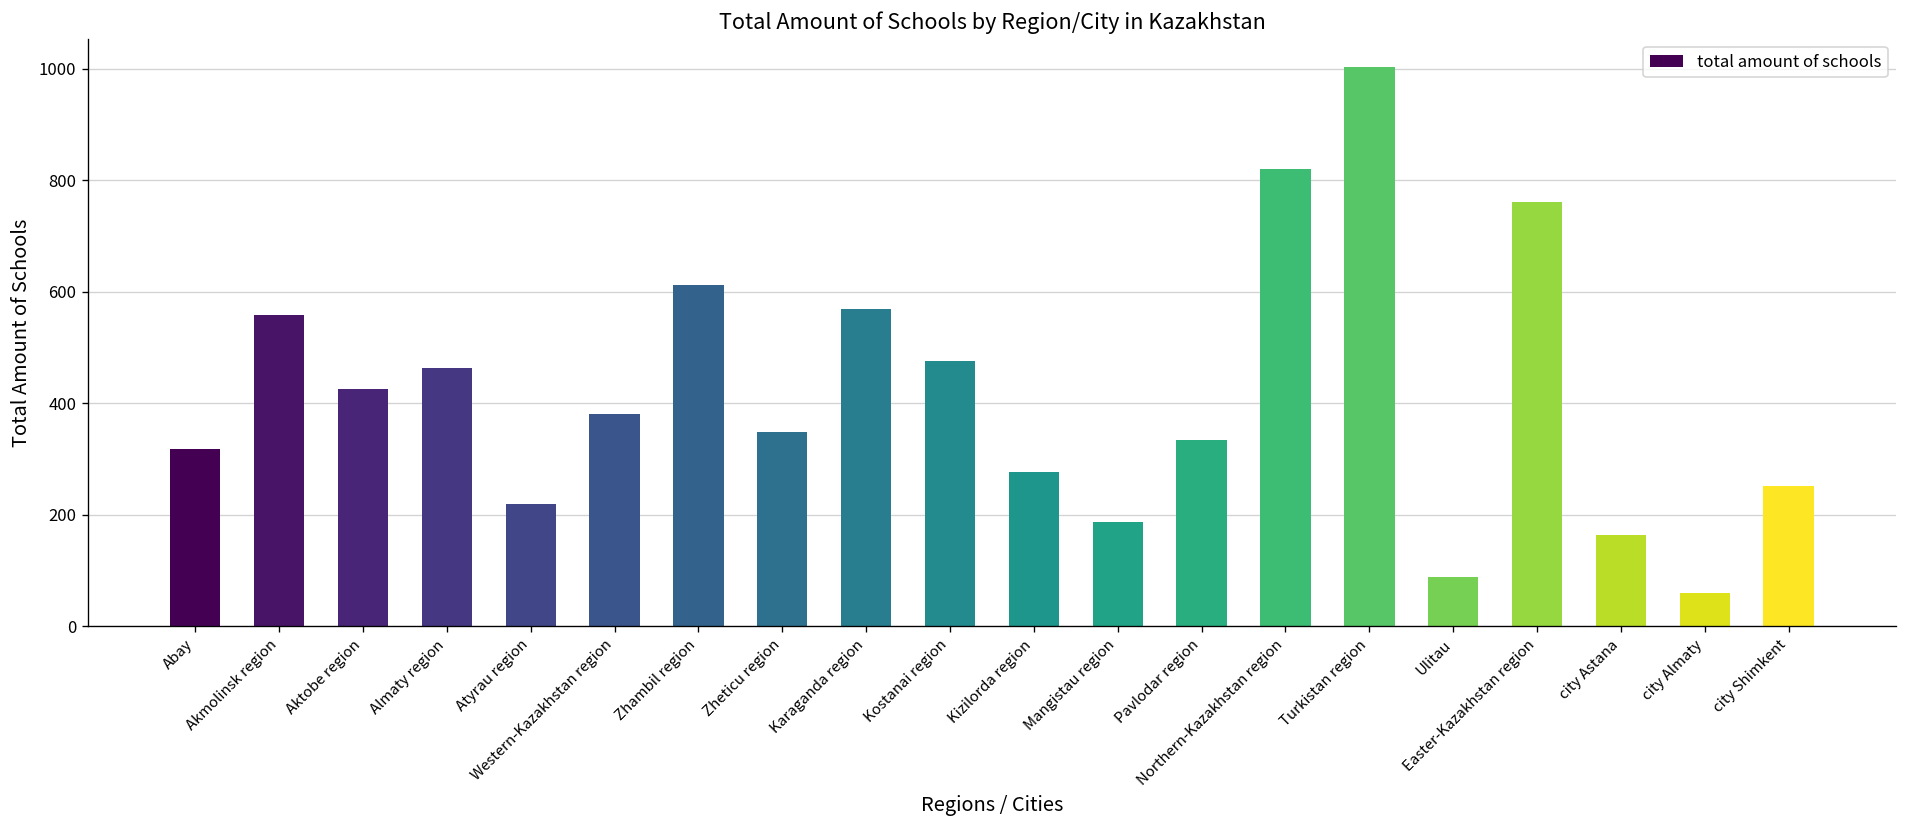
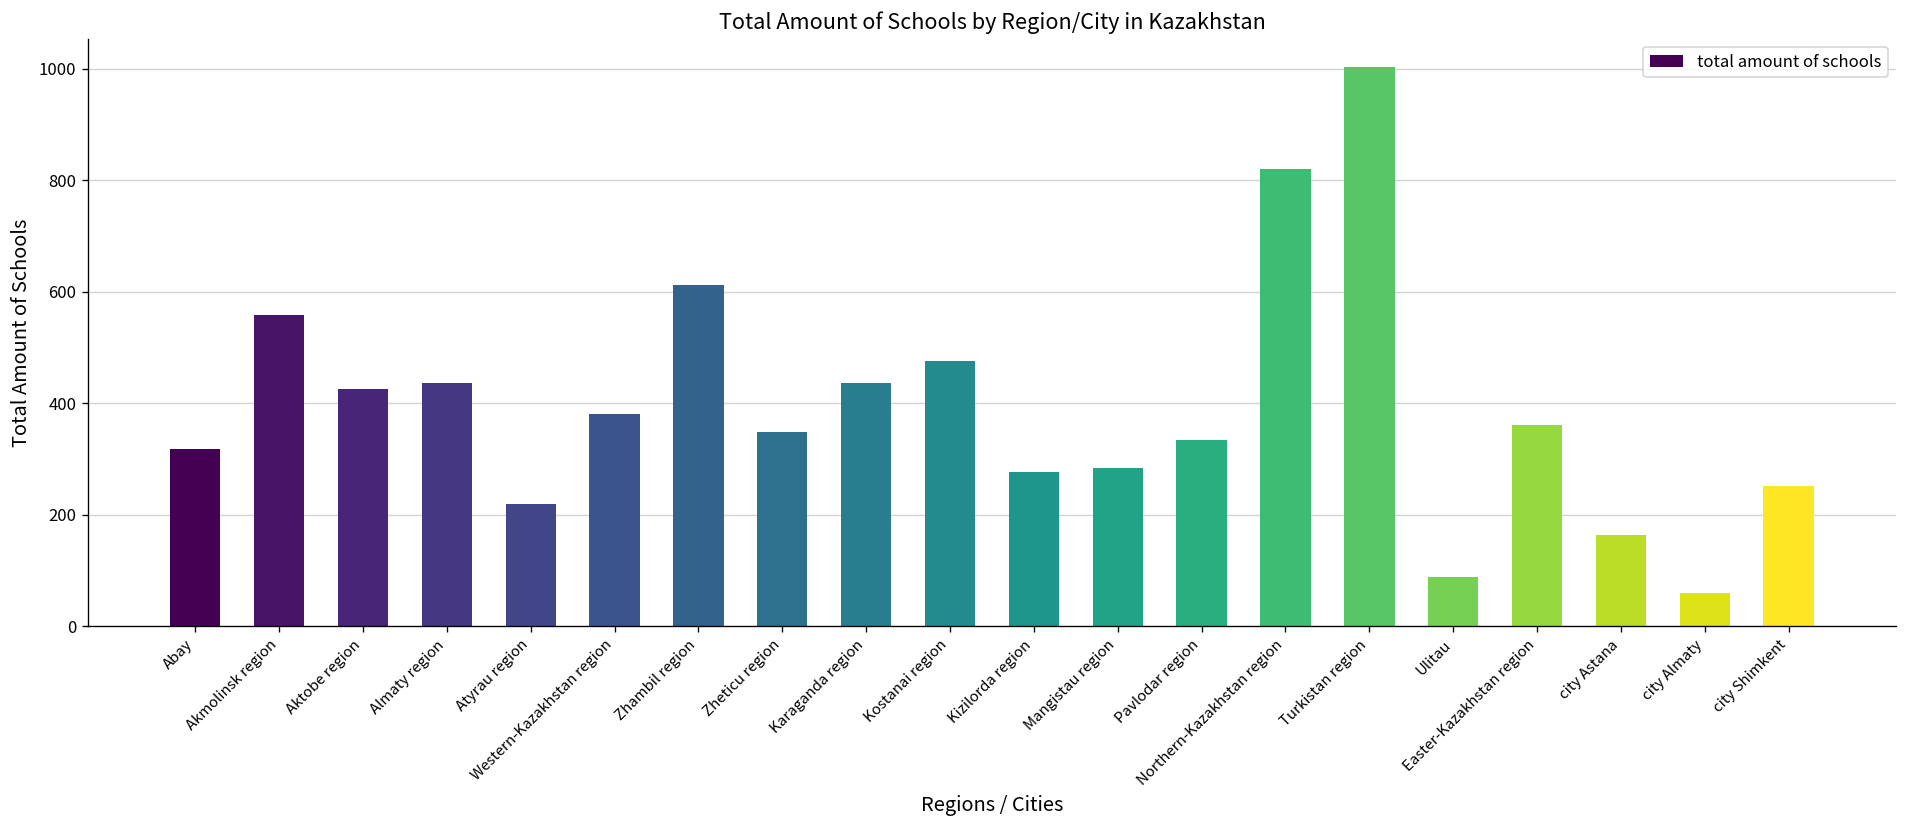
  {
    "Abay": 320,
    "Akmolinsk region": 560,
    "Aktobe region": 430,
-   "Almaty region": 460,
+   "Almaty region": 440,
    "Atyrau region": 220,
    "Western-Kazakhstan region": 380,
    "Zhambil region": 610,
    "Zheticu region": 350,
-   "Karaganda region": 570,
+   "Karaganda region": 440,
    "Kostanai region": 480,
    "Kizilorda region": 280,
-   "Mangistau region": 190,
+   "Mangistau region": 280,
    "Pavlodar region": 330,
    "Northern-Kazakhstan region": 820,
    "Turkistan region": 1000,
    "Ulitau": 90,
-   "Easter-Kazakhstan region": 760,
+   "Easter-Kazakhstan region": 360,
    "city Astana": 160,
    "city Almaty": 60,
    "city Shimkent": 250
  }
